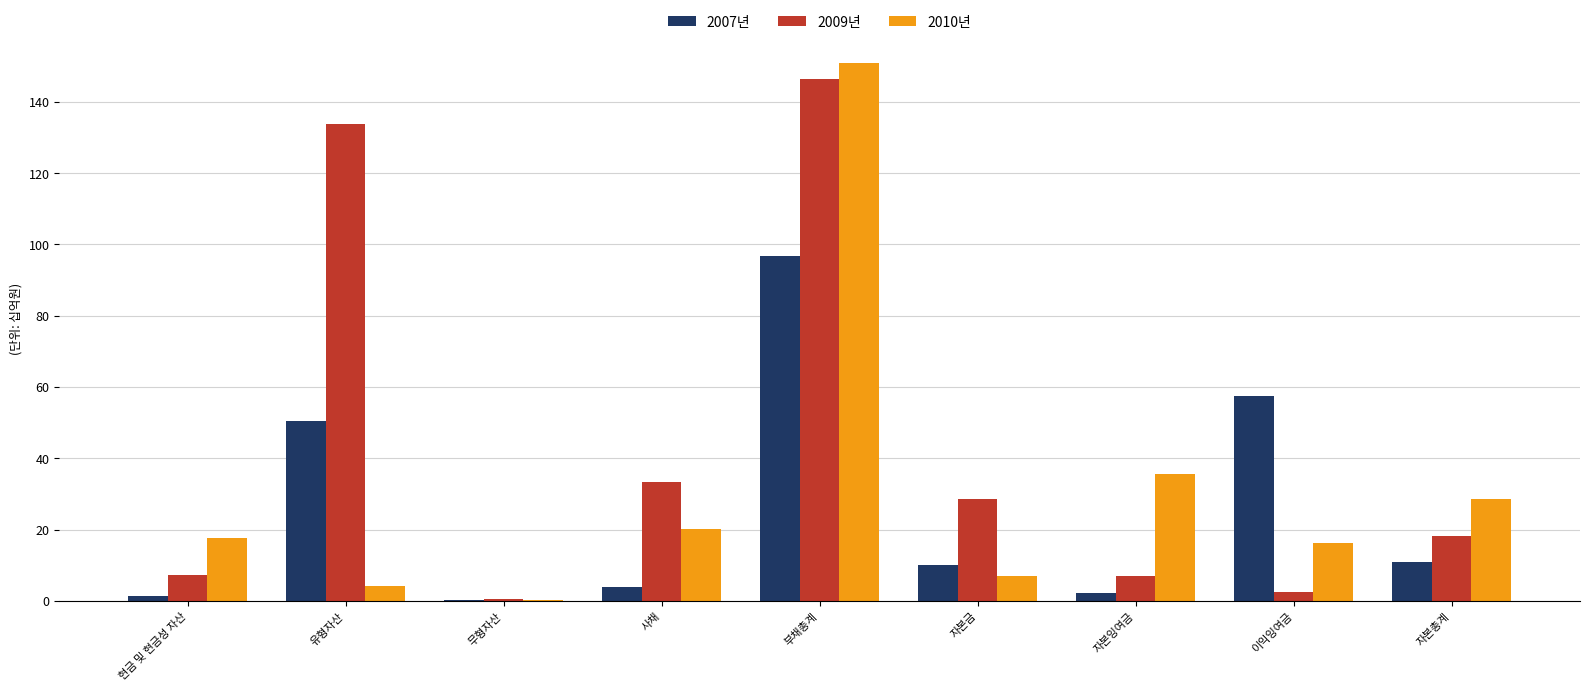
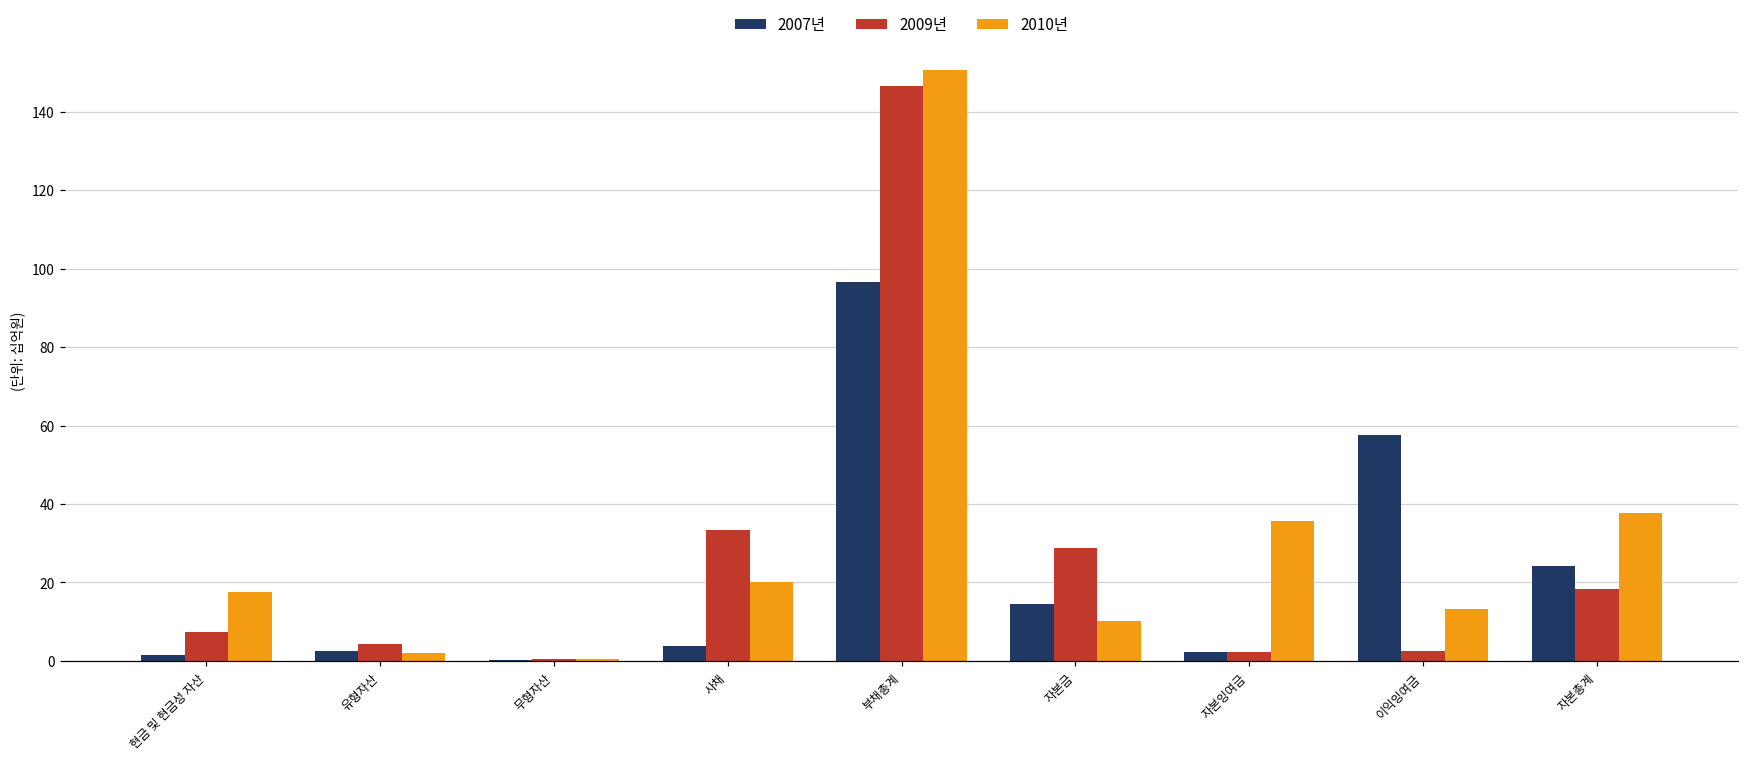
  {
    "2007년": {
      "현금 및 현금성 자산": 1,
-     "유형자산": 50,
+     "유형자산": 2,
      "사채": 4,
      "부채총계": 97,
-     "자본금": 10,
+     "자본금": 15,
      "자본잉여금": 2,
      "이익잉여금": 58,
-     "자본총계": 11
+     "자본총계": 24
    },
    "2009년": {
      "현금 및 현금성 자산": 7,
-     "유형자산": 134,
+     "유형자산": 4,
      "사채": 33,
      "부채총계": 146,
      "자본금": 29,
-     "자본잉여금": 7,
+     "자본잉여금": 2,
      "이익잉여금": 3,
      "자본총계": 18
    },
    "2010년": {
      "현금 및 현금성 자산": 18,
-     "유형자산": 4,
+     "유형자산": 2,
      "사채": 20,
      "부채총계": 151,
-     "자본금": 7,
+     "자본금": 10,
      "자본잉여금": 36,
-     "이익잉여금": 16,
-     "자본총계": 29
+     "이익잉여금": 13,
+     "자본총계": 38
    }
  }
